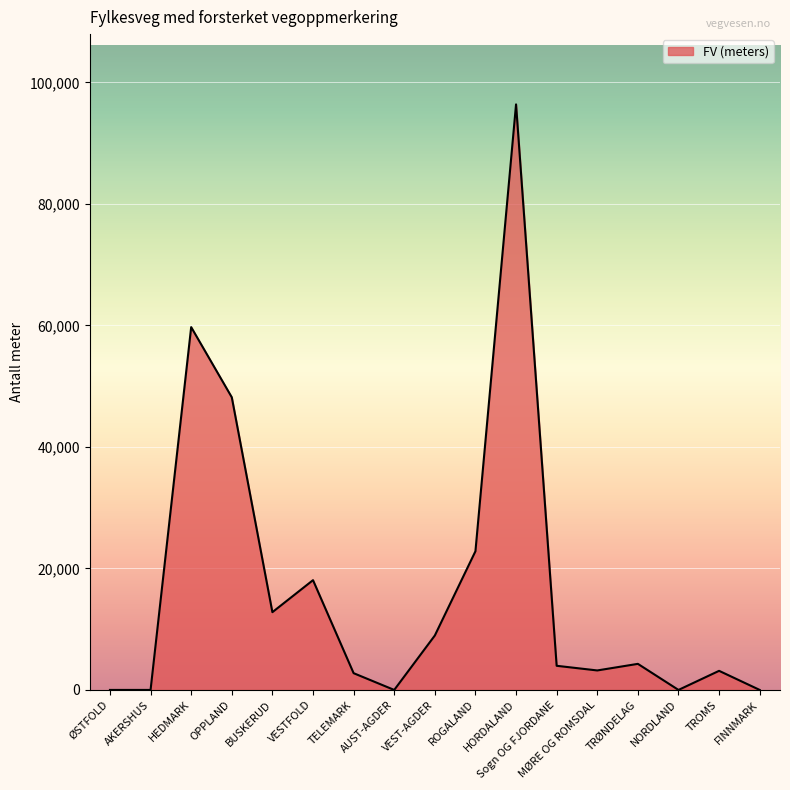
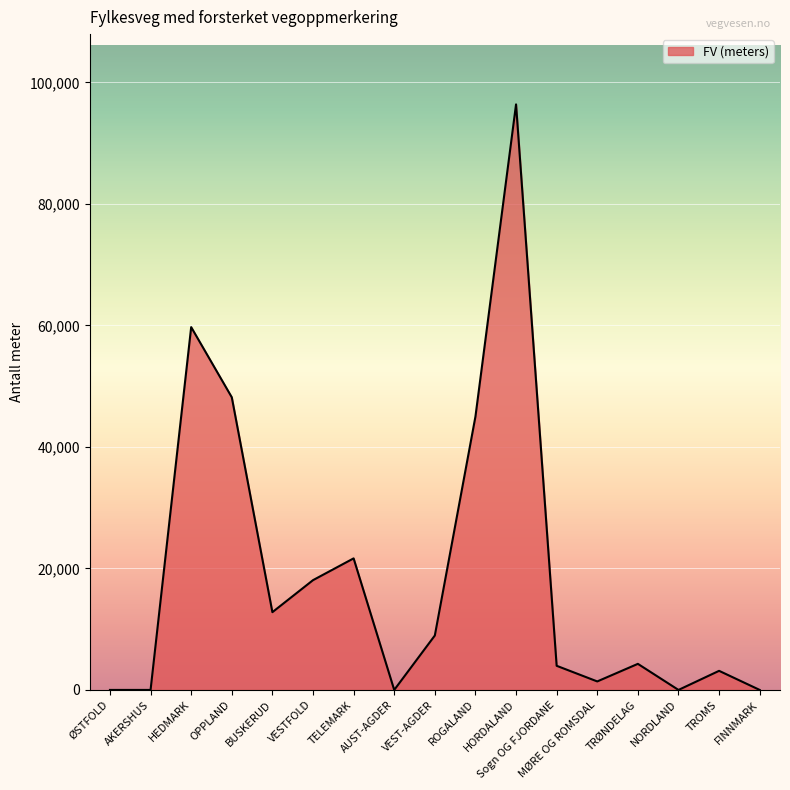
  {
    "ØSTFOLD": "0",
    "AKERSHUS": "0",
    "HEDMARK": "60,000",
    "OPPLAND": "48,000",
    "BUSKERUD": "13,000",
    "VESTFOLD": "18,000",
-   "TELEMARK": "3,000",
+   "TELEMARK": "22,000",
    "AUST-AGDER": "0",
    "VEST-AGDER": "9,000",
-   "ROGALAND": "23,000",
+   "ROGALAND": "45,000",
    "HORDALAND": "96,000",
    "Sogn OG FJORDANE": "4,000",
-   "MØRE OG ROMSDAL": "3,000",
+   "MØRE OG ROMSDAL": "1,000",
    "TRØNDELAG": "4,000",
    "NORDLAND": "0",
    "TROMS": "3,000",
    "FINNMARK": "0"
  }
